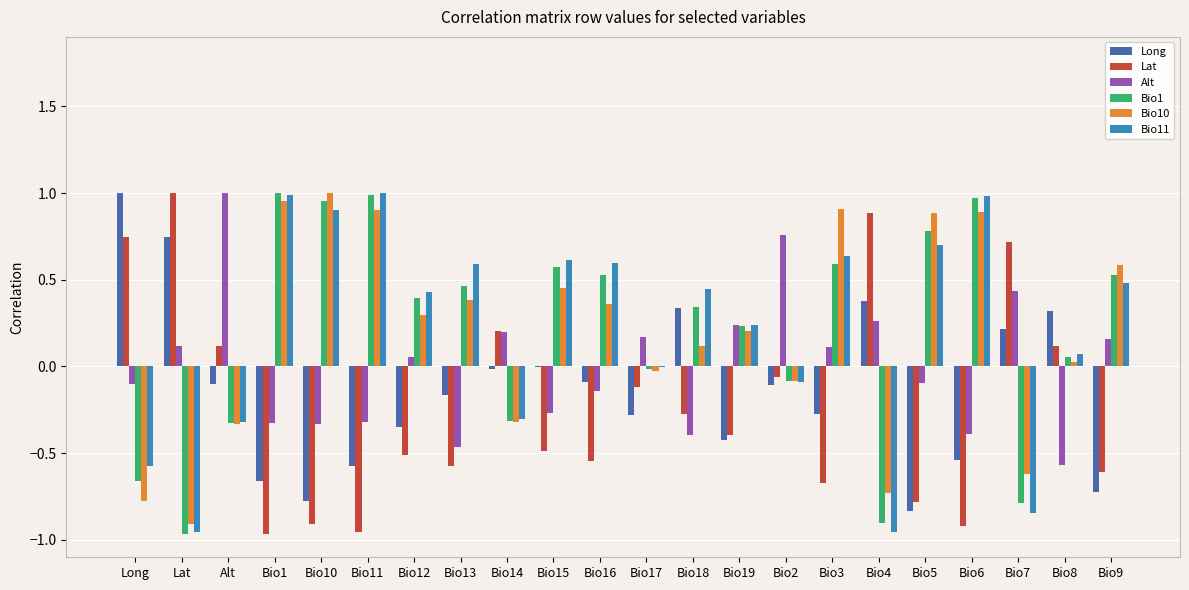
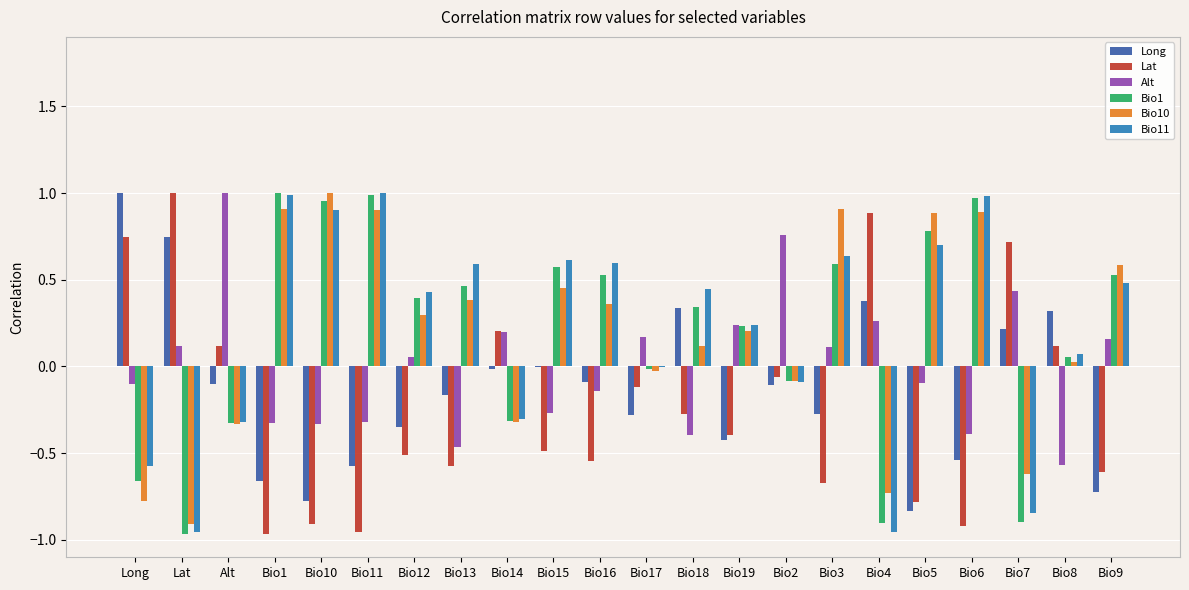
  {
    "Lat": {
      "Long": 0.74,
      "Lat": 1.00,
      "Alt": 0.12,
      "Bio1": -0.96,
      "Bio10": -0.91,
      "Bio11": -0.96,
      "Bio12": -0.51,
      "Bio13": -0.57,
      "Bio14": 0.21,
      "Bio15": -0.49,
      "Bio16": -0.55,
      "Bio17": -0.12,
      "Bio18": -0.27,
      "Bio19": -0.40,
      "Bio2": -0.06,
      "Bio3": -0.67,
      "Bio4": 0.89,
      "Bio5": -0.78,
      "Bio6": -0.92,
      "Bio7": 0.72,
      "Bio8": 0.12,
      "Bio9": -0.61
    },
    "Alt": {
      "Long": -0.10,
      "Lat": 0.12,
      "Alt": 1.00,
      "Bio1": -0.33,
      "Bio10": -0.33,
      "Bio11": -0.32,
      "Bio12": 0.05,
      "Bio13": -0.46,
      "Bio14": 0.20,
      "Bio15": -0.27,
      "Bio16": -0.14,
      "Bio17": 0.17,
      "Bio18": -0.40,
      "Bio19": 0.24,
      "Bio2": 0.76,
      "Bio3": 0.11,
      "Bio4": 0.27,
      "Bio5": -0.10,
      "Bio6": -0.39,
      "Bio7": 0.44,
      "Bio8": -0.57,
      "Bio9": 0.16
    },
    "Bio1": {
      "Long": -0.66,
      "Lat": -0.96,
      "Alt": -0.33,
      "Bio1": 1.00,
      "Bio10": 0.95,
      "Bio11": 0.99,
      "Bio12": 0.40,
      "Bio13": 0.46,
      "Bio14": -0.32,
      "Bio15": 0.57,
      "Bio16": 0.53,
      "Bio18": 0.34,
      "Bio19": 0.24,
      "Bio2": -0.08,
      "Bio3": 0.59,
      "Bio4": -0.90,
      "Bio5": 0.78,
      "Bio6": 0.97,
-     "Bio7": -0.79,
+     "Bio7": -0.90,
      "Bio8": 0.06,
      "Bio9": 0.53
    },
    "Bio10": {
      "Long": -0.77,
      "Lat": -0.91,
      "Alt": -0.33,
-     "Bio1": 0.95,
+     "Bio1": 0.91,
      "Bio10": 1.00,
      "Bio11": 0.90,
      "Bio12": 0.30,
      "Bio13": 0.39,
      "Bio14": -0.32,
      "Bio15": 0.45,
      "Bio16": 0.36,
      "Bio17": -0.03,
      "Bio18": 0.12,
      "Bio19": 0.21,
      "Bio2": -0.08,
      "Bio3": 0.91,
      "Bio4": -0.73,
      "Bio5": 0.89,
      "Bio6": 0.89,
      "Bio7": -0.62,
      "Bio8": 0.03,
      "Bio9": 0.58
    }
  }
